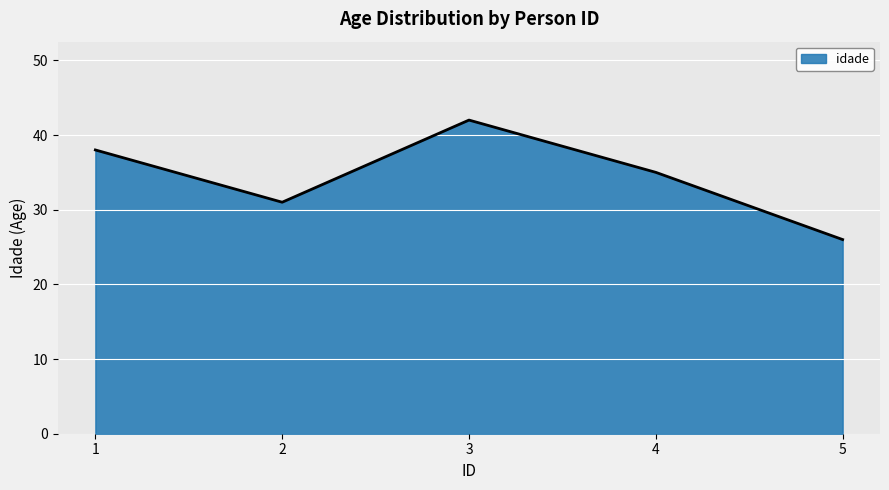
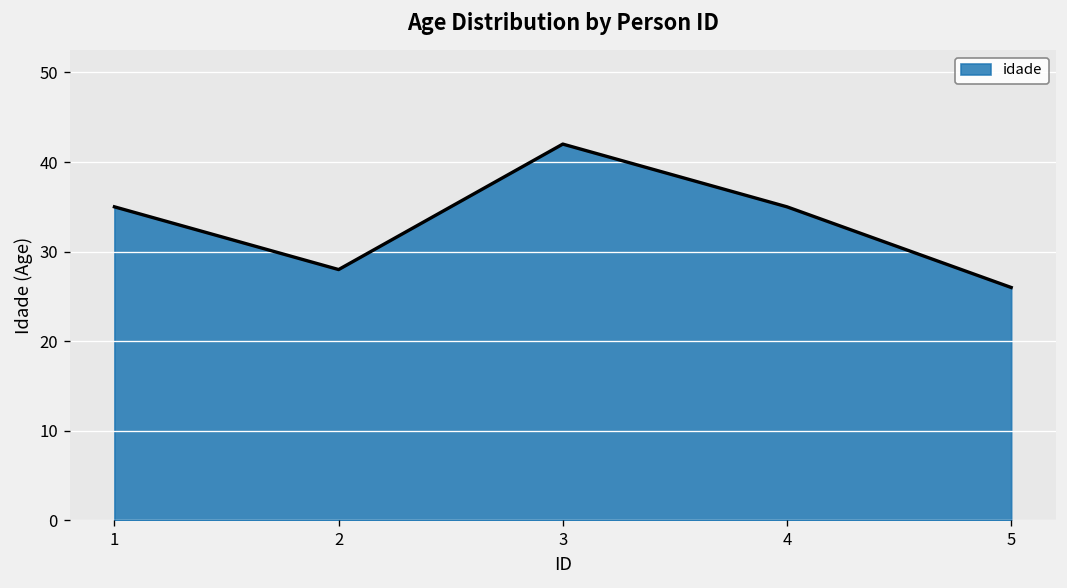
  {
-   "1": 38,
-   "2": 31,
+   "1": 35,
+   "2": 28,
    "3": 42,
    "4": 35,
    "5": 26
  }
